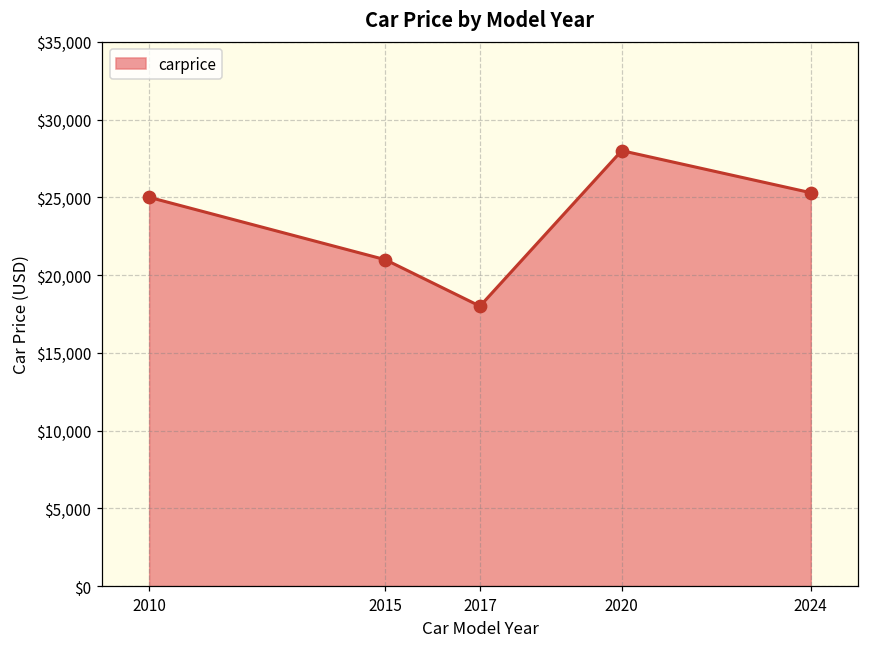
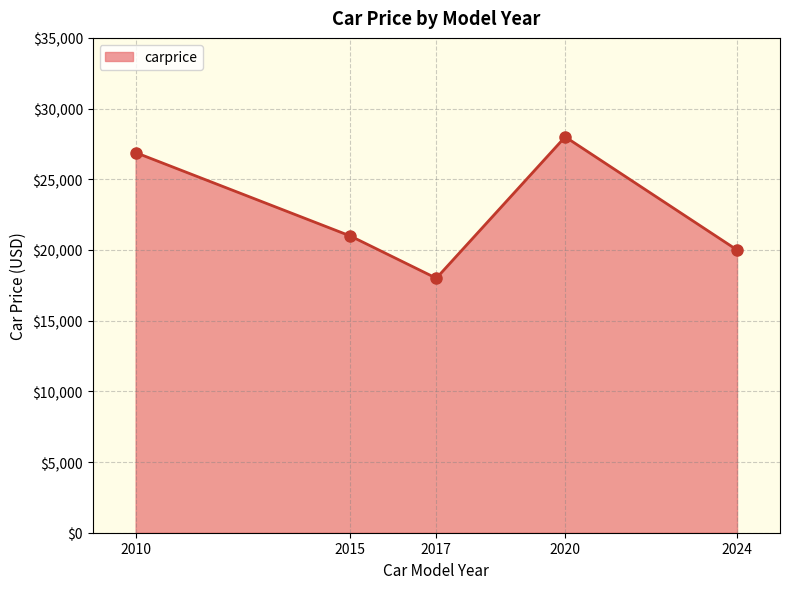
  {
-   "2010": "$25,000",
+   "2010": "$26,900",
    "2015": "$21,000",
    "2017": "$18,000",
    "2020": "$28,000",
-   "2024": "$25,300"
+   "2024": "$20,000"
  }
